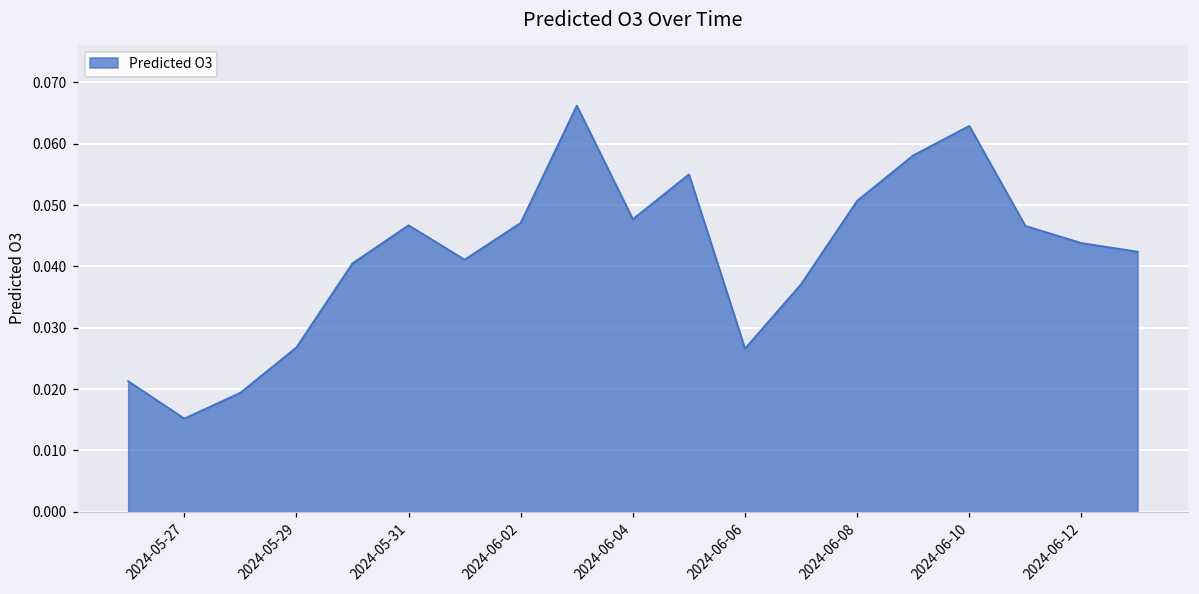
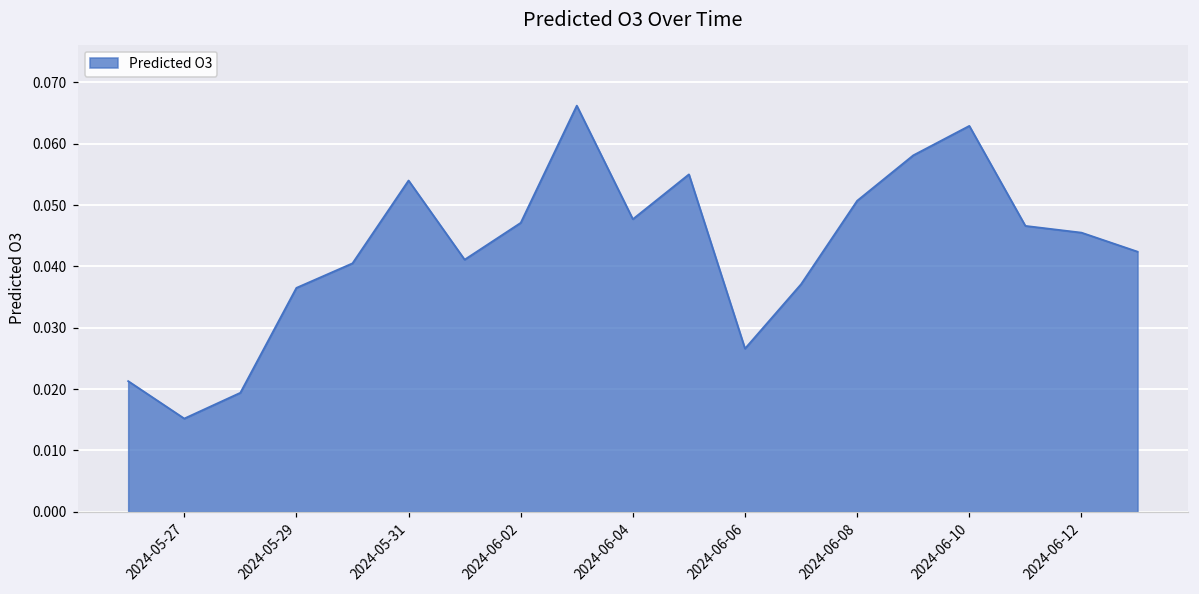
  {
    "2024-05-27": 0.015,
-   "2024-05-29": 0.027,
-   "2024-05-31": 0.047,
+   "2024-05-29": 0.037,
+   "2024-05-31": 0.054,
    "2024-06-02": 0.047,
    "2024-06-04": 0.048,
    "2024-06-06": 0.027,
    "2024-06-08": 0.051,
    "2024-06-10": 0.063,
-   "2024-06-12": 0.044
+   "2024-06-12": 0.046
  }
